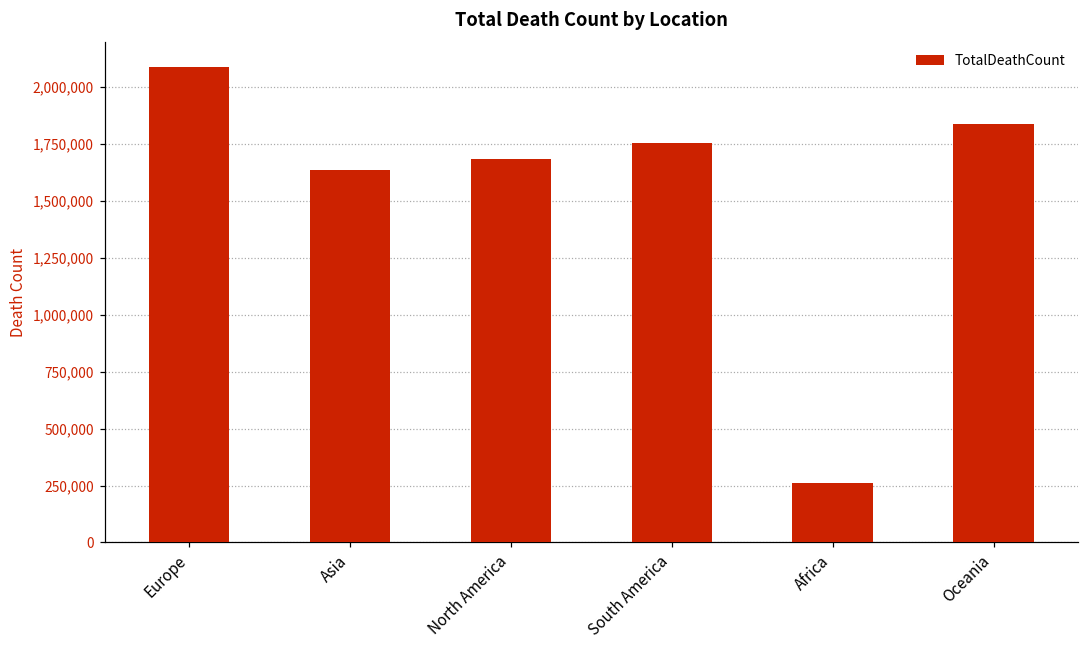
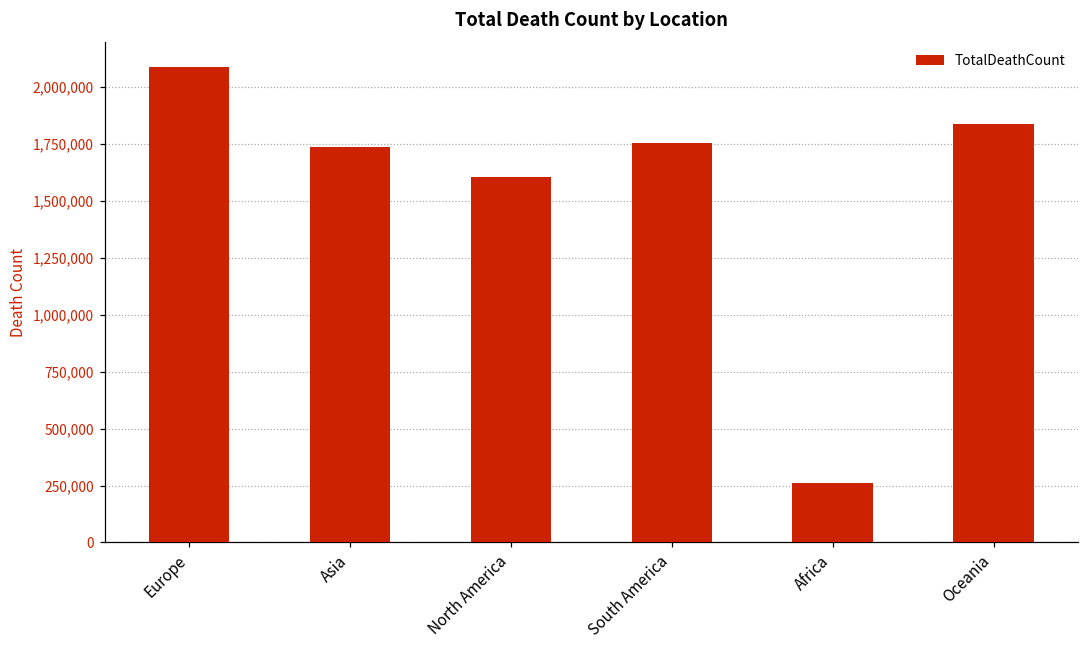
  {
    "Europe": "2,090,000",
-   "Asia": "1,640,000",
-   "North America": "1,680,000",
+   "Asia": "1,740,000",
+   "North America": "1,600,000",
    "South America": "1,760,000",
    "Africa": "260,000",
    "Oceania": "1,840,000"
  }
